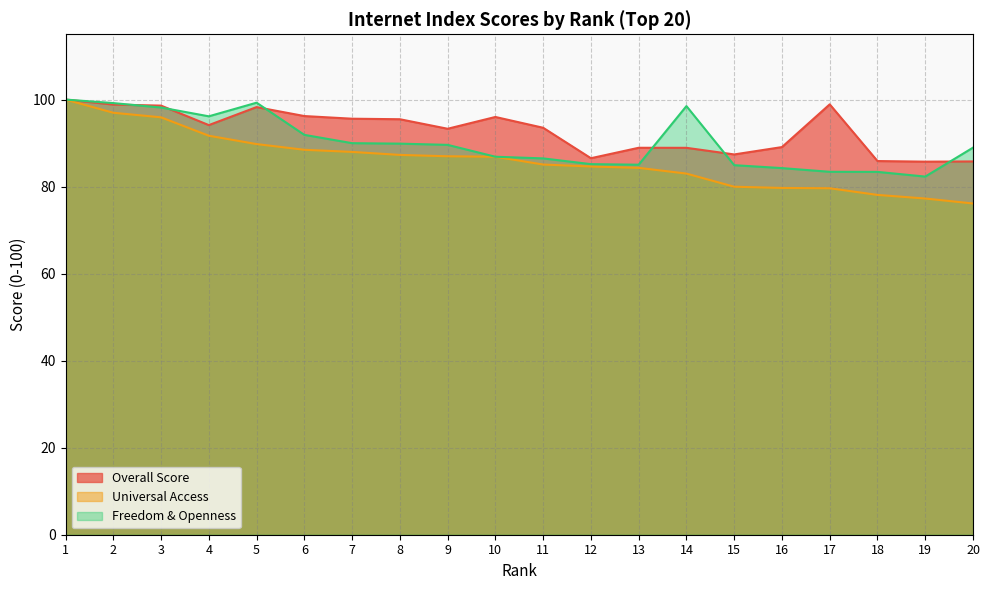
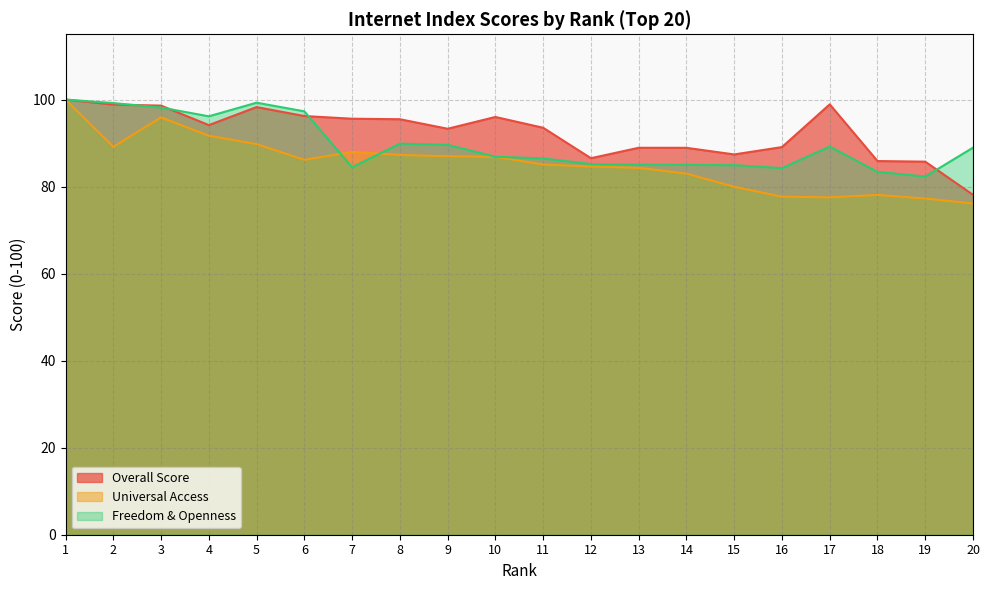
  {
    "Overall Score": {
      "4": 94,
      "5": 98,
      "6": 96,
      "7": 96,
      "8": 95,
      "9": 93,
      "10": 96,
      "11": 94,
      "12": 87,
      "13": 89,
      "14": 89,
      "15": 87,
      "16": 89,
      "17": 99,
      "18": 86,
      "19": 86,
-     "20": 86
+     "20": 78
    },
    "Universal Access": {
-     "2": 97,
+     "2": 89,
      "3": 96,
      "4": 92,
      "5": 90,
-     "6": 88,
+     "6": 86,
      "7": 88,
      "8": 87,
      "9": 87,
      "11": 85,
      "13": 84,
      "14": 83,
      "15": 80,
-     "16": 80,
-     "17": 80,
+     "16": 78,
+     "17": 78,
      "18": 78,
      "19": 77,
      "20": 76
    },
    "Freedom & Openness": {
      "4": 96,
      "5": 99,
-     "6": 92,
-     "7": 90,
+     "6": 97,
+     "7": 84,
      "8": 90,
      "9": 90,
      "11": 86,
      "13": 85,
-     "14": 99,
+     "14": 85,
      "15": 85,
      "16": 84,
-     "17": 83,
+     "17": 89,
      "18": 83,
      "19": 82,
      "20": 89
    }
  }
